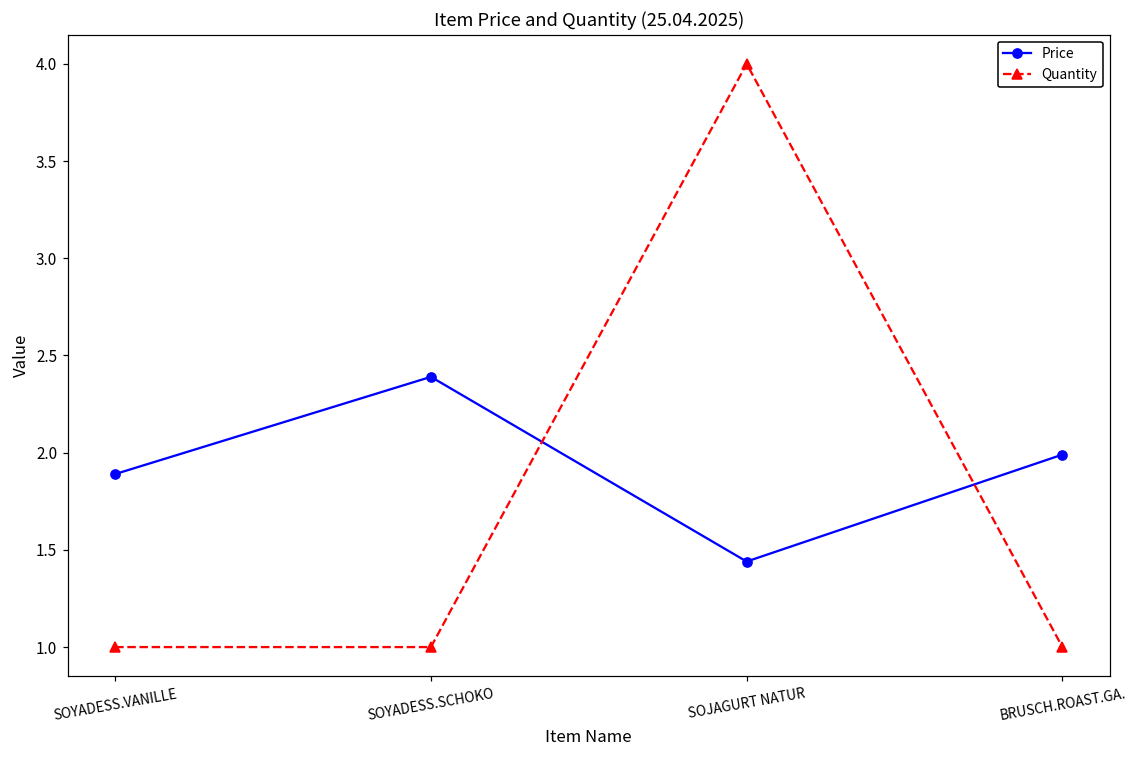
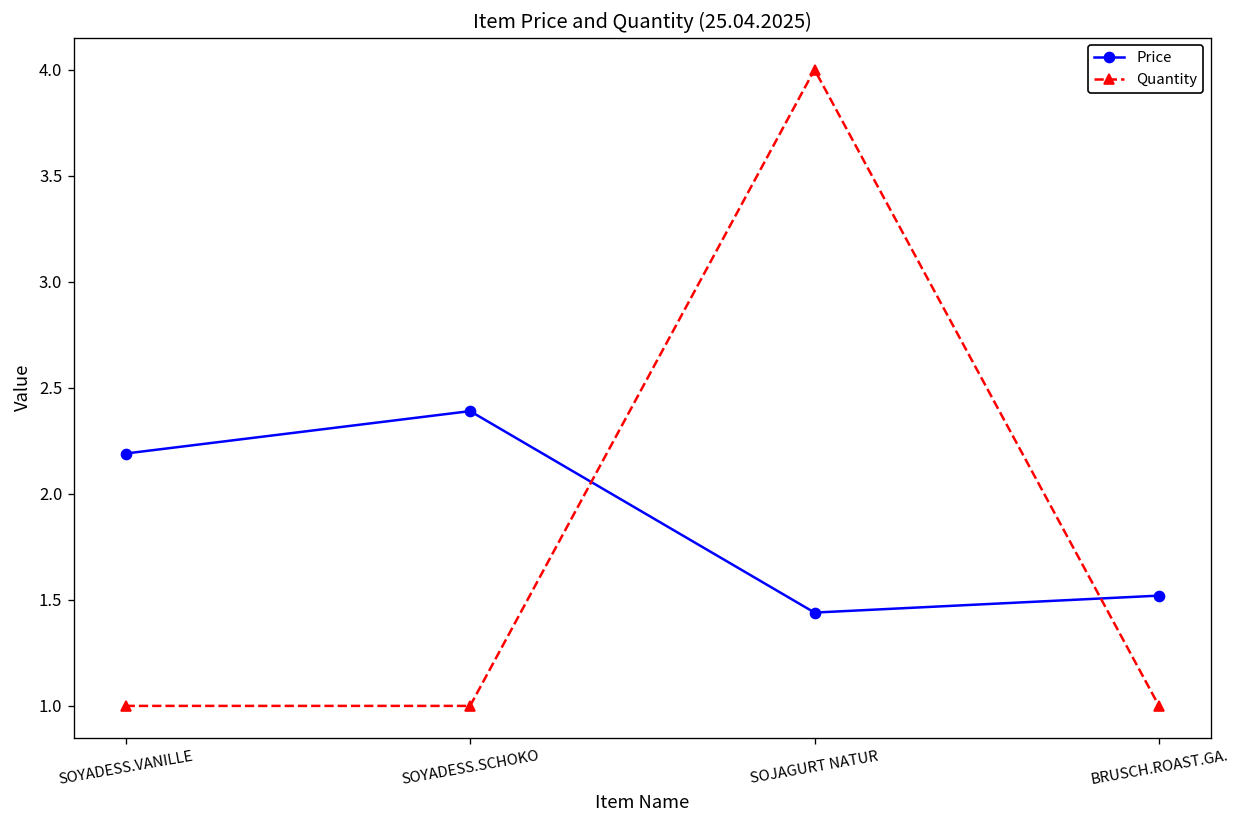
  {
    "Price": {
-     "SOYADESS.VANILLE": 1.89,
+     "SOYADESS.VANILLE": 2.19,
      "SOYADESS.SCHOKO": 2.39,
      "SOJAGURT NATUR": 1.44,
-     "BRUSCH.ROAST.GA.": 1.99
+     "BRUSCH.ROAST.GA.": 1.52
    },
    "Quantity": {
      "SOYADESS.VANILLE": 1.00,
      "SOYADESS.SCHOKO": 1.00,
      "SOJAGURT NATUR": 4.00,
      "BRUSCH.ROAST.GA.": 1.00
    }
  }
